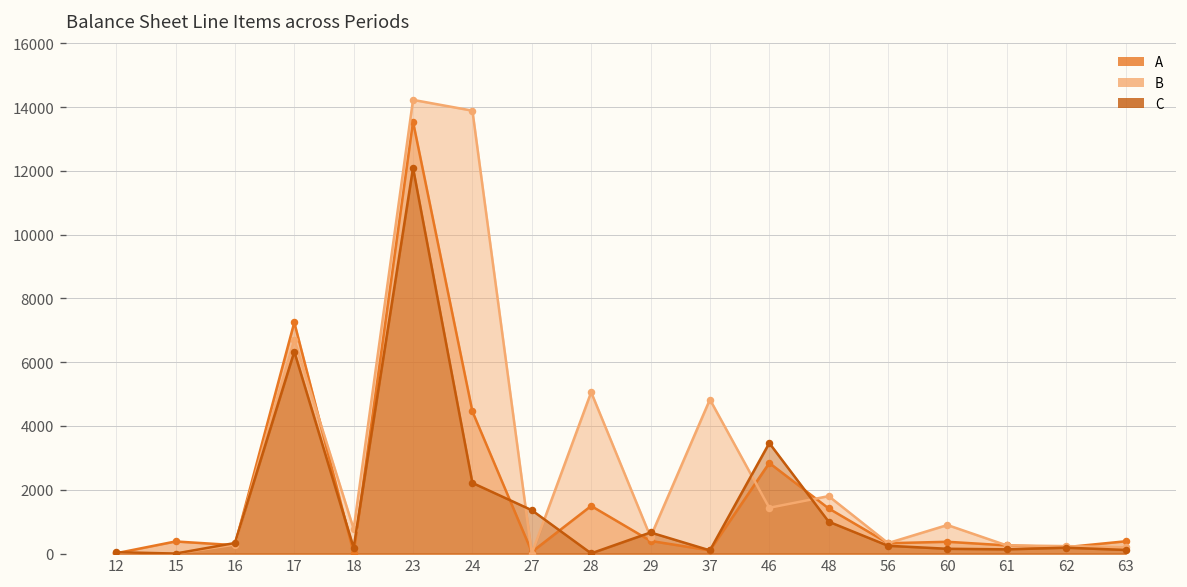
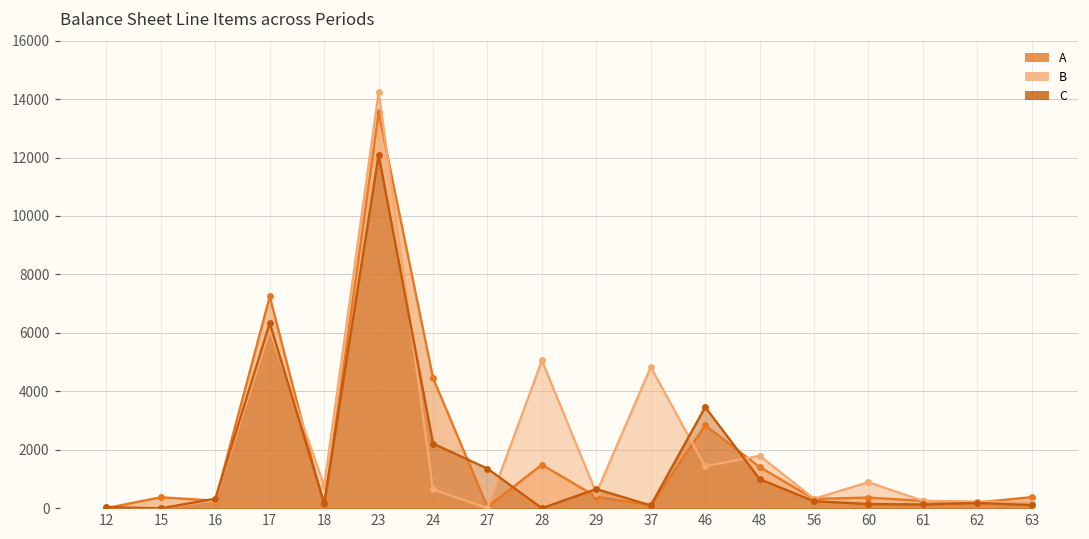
  {
    "B": {
-     "17": 6700,
+     "17": 6100,
      "18": 800,
      "23": 14200,
-     "24": 13900,
+     "24": 700,
      "28": 5100,
      "29": 500,
      "37": 4800,
      "46": 1400,
      "48": 1800,
      "60": 900
    }
  }
